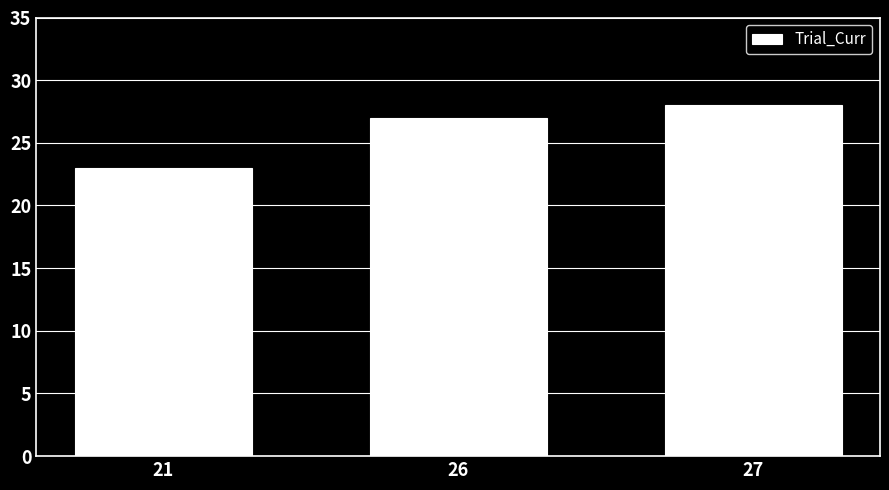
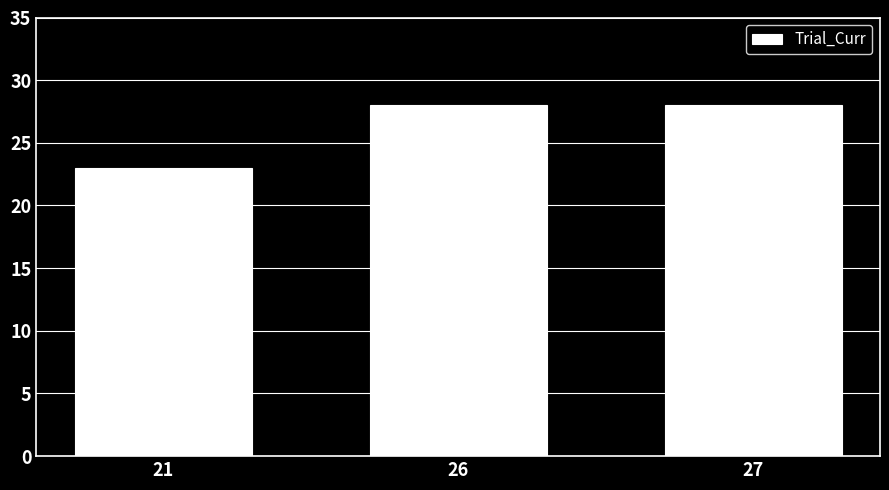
  {
    "21": 23,
-   "26": 27,
+   "26": 28,
    "27": 28
  }
